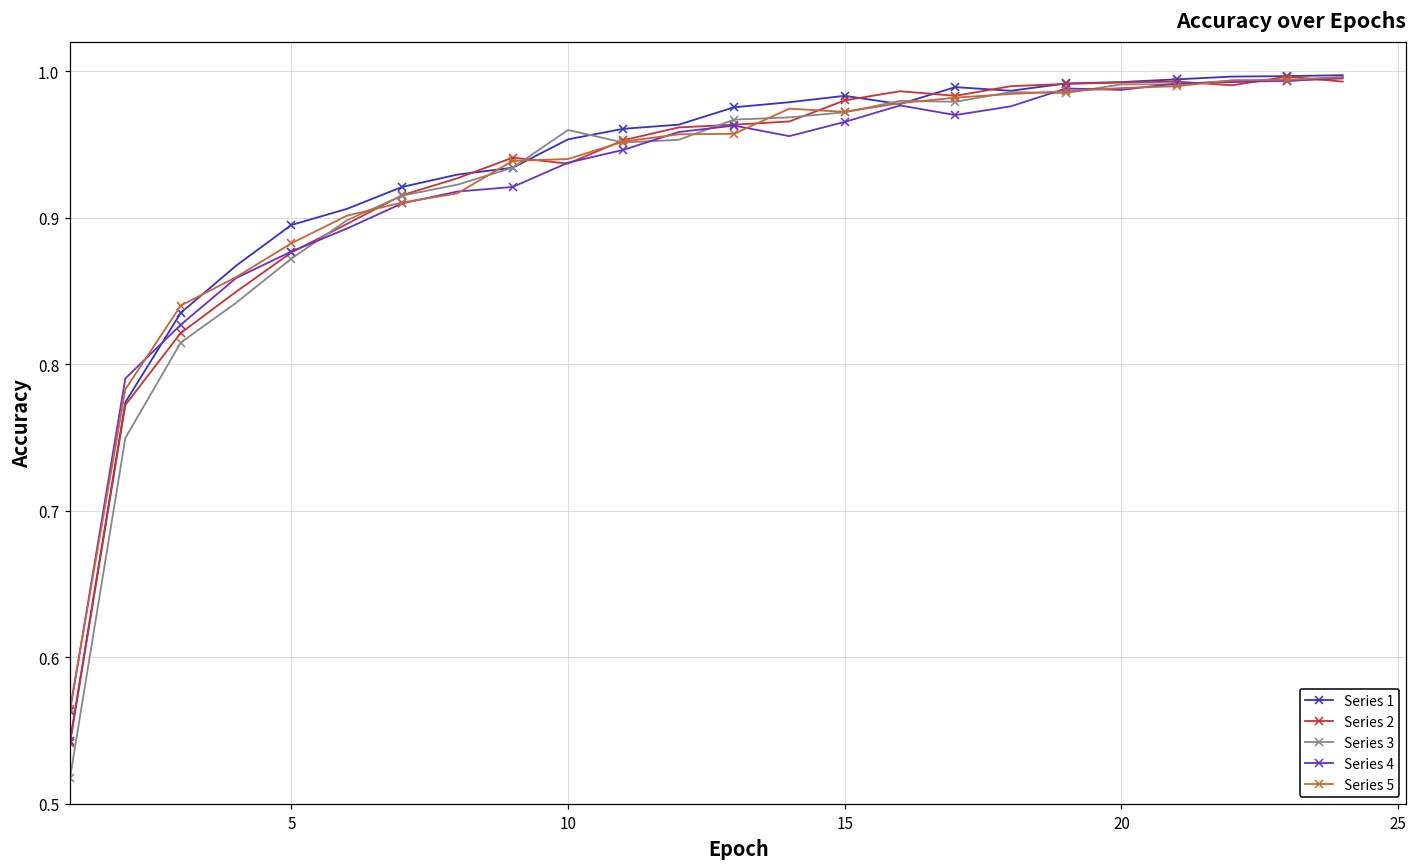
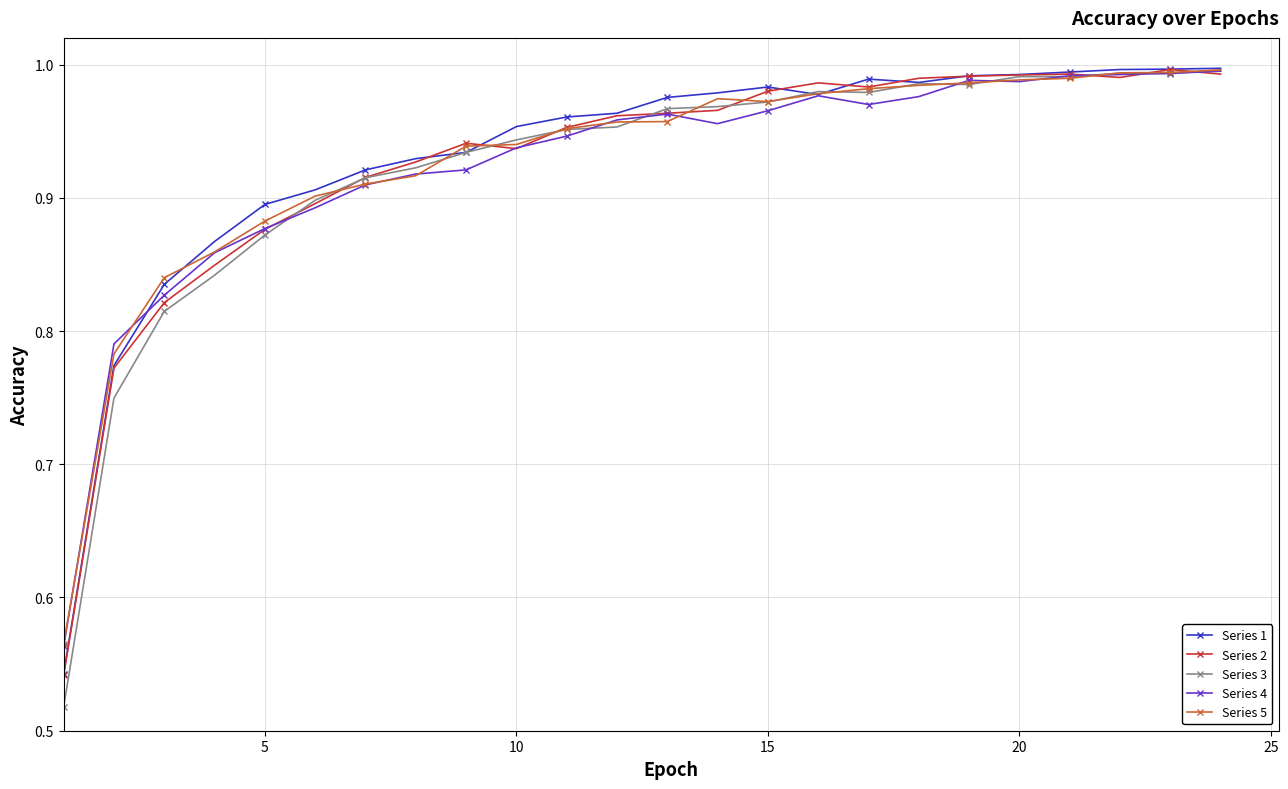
  {
    "Series 3": {
      "5": 0.872,
-     "10": 0.960
+     "10": 0.943
    }
  }
